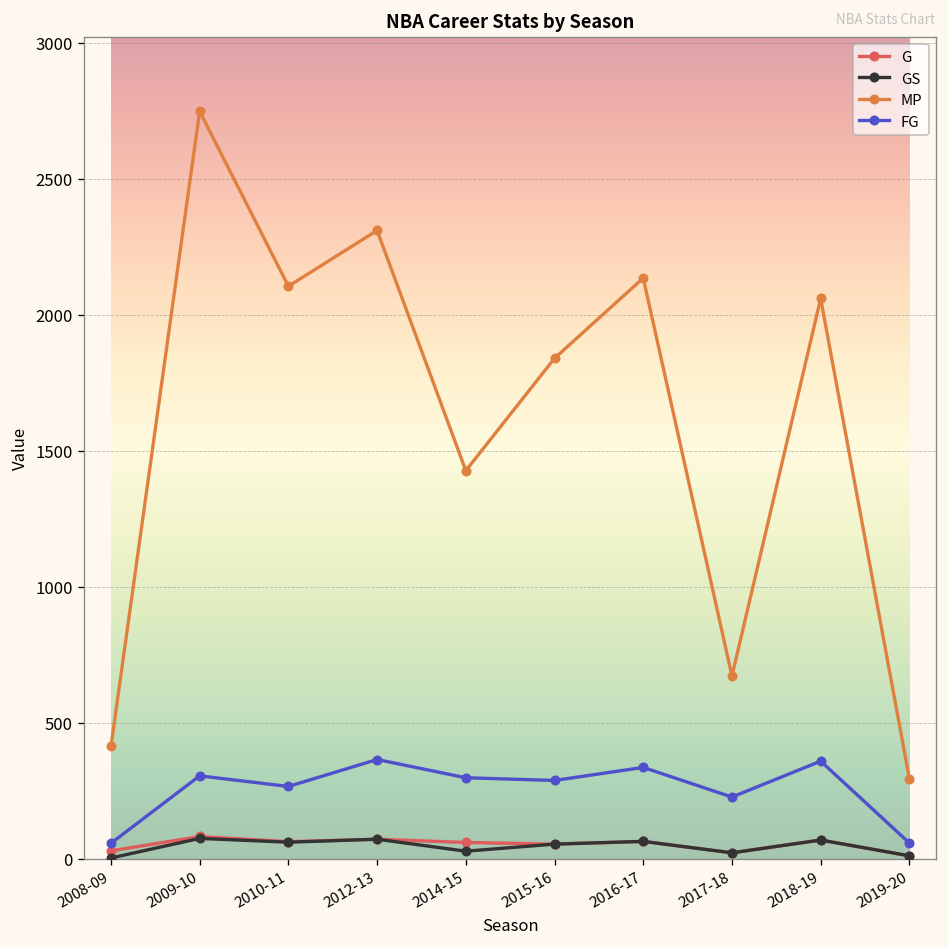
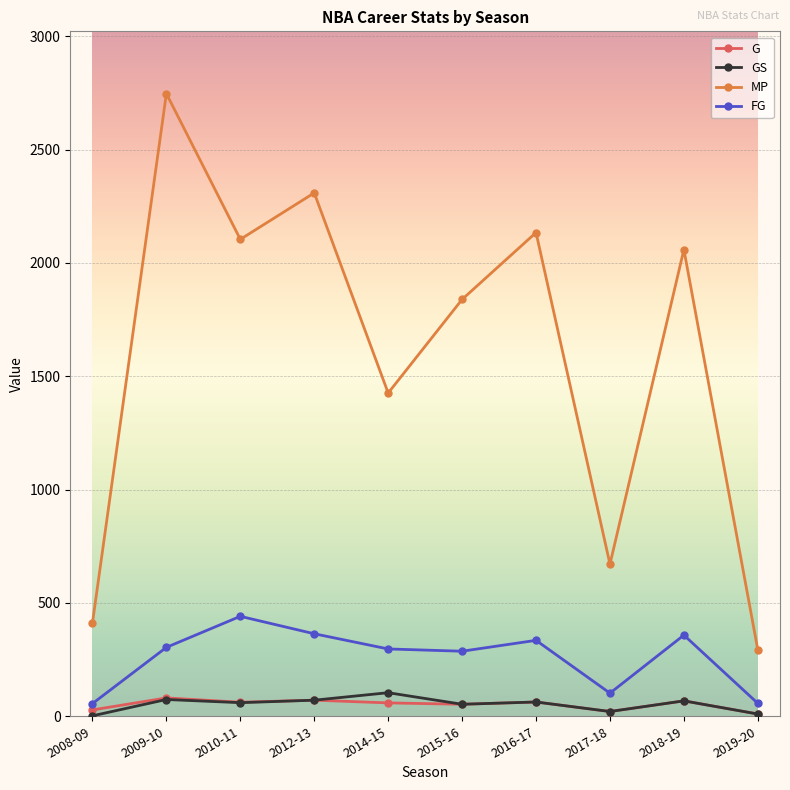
  {
    "GS": {
      "2008-09": 0,
-     "2014-15": 30
+     "2014-15": 100
    },
    "FG": {
      "2008-09": 60,
      "2009-10": 300,
-     "2010-11": 270,
+     "2010-11": 440,
      "2012-13": 360,
      "2014-15": 300,
      "2015-16": 290,
      "2016-17": 340,
-     "2017-18": 230,
+     "2017-18": 100,
      "2018-19": 360,
      "2019-20": 60
    }
  }
